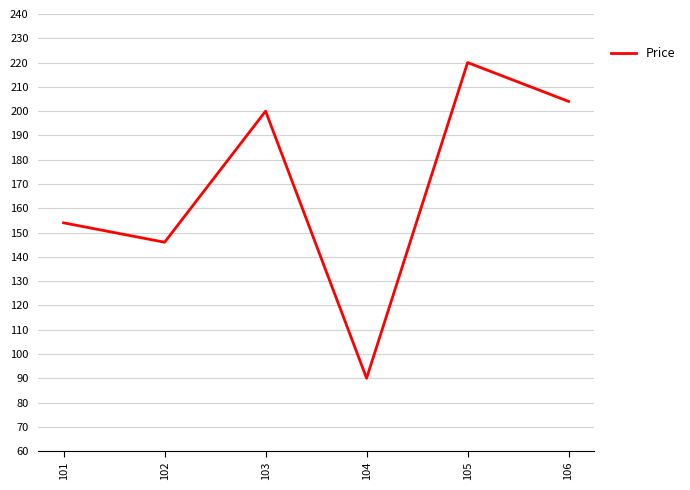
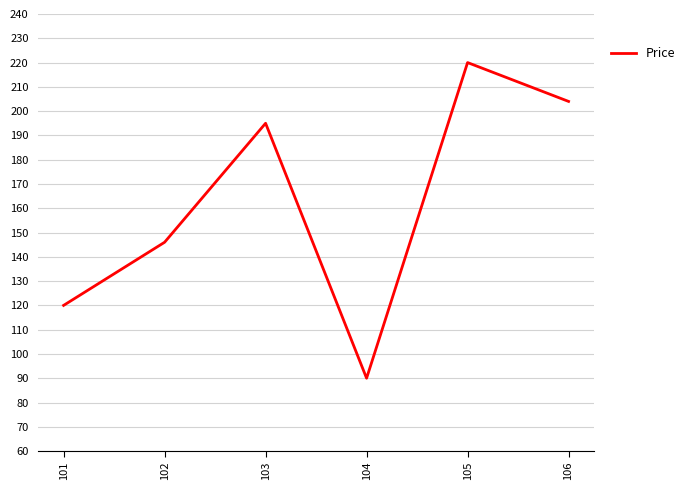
  {
-   "101": 154,
+   "101": 120,
    "102": 146,
-   "103": 200,
+   "103": 195,
    "104": 90,
    "105": 220,
    "106": 204
  }
